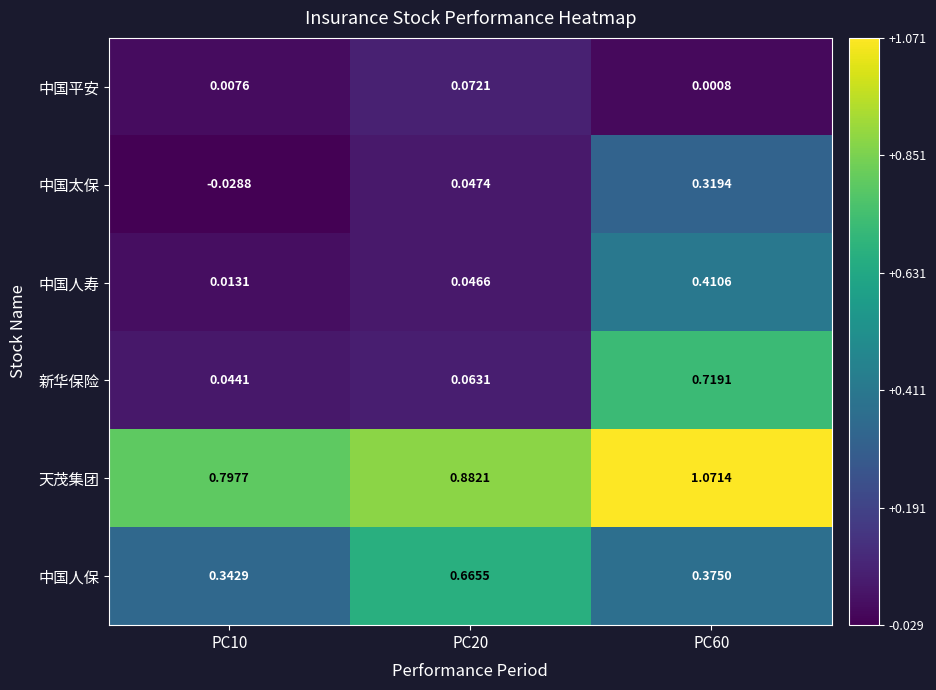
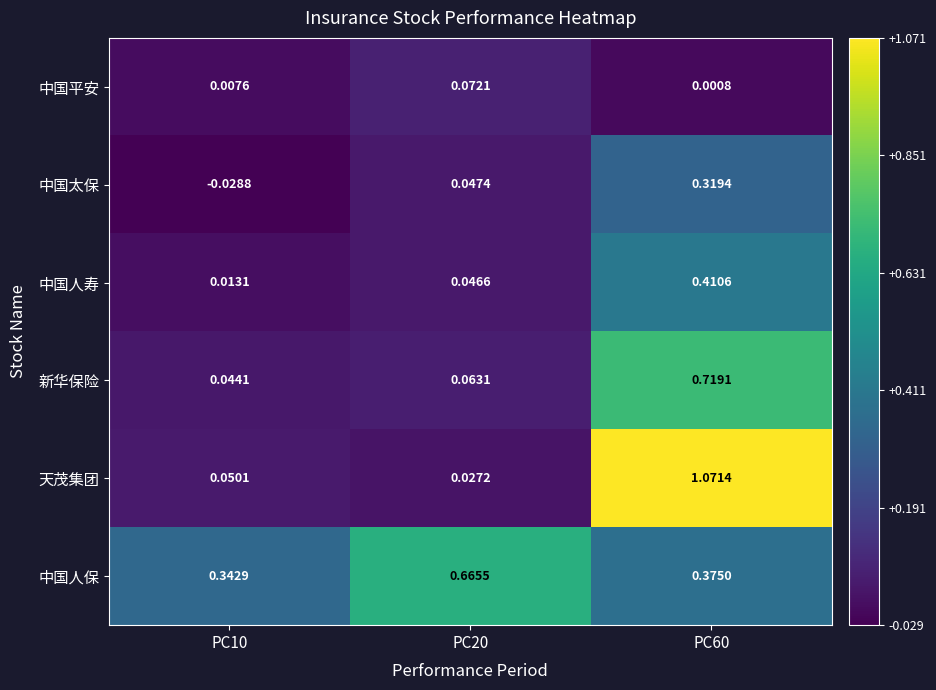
  {
    "中国平安": {
      "PC10": 0.0076,
      "PC20": 0.0721,
      "PC60": 0.0008
    },
    "中国太保": {
      "PC10": -0.0288,
      "PC20": 0.0474,
      "PC60": 0.3194
    },
    "中国人寿": {
      "PC10": 0.0131,
      "PC20": 0.0466,
      "PC60": 0.4106
    },
    "新华保险": {
      "PC10": 0.0441,
      "PC20": 0.0631,
      "PC60": 0.7191
    },
    "天茂集团": {
-     "PC10": 0.7977,
-     "PC20": 0.8821,
+     "PC10": 0.0501,
+     "PC20": 0.0272,
      "PC60": 1.0714
    },
    "中国人保": {
      "PC10": 0.3429,
      "PC20": 0.6655,
      "PC60": 0.3750
    }
  }
